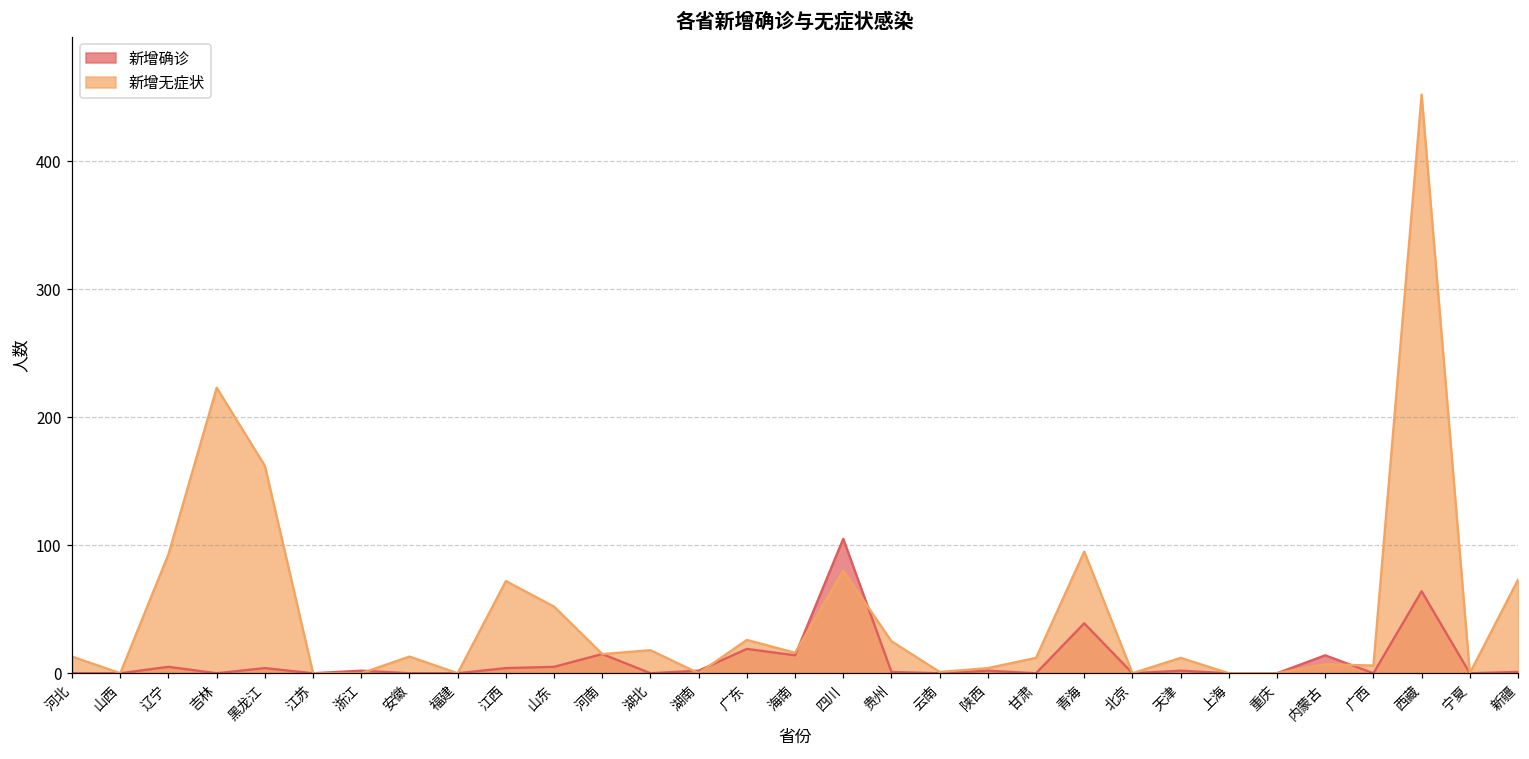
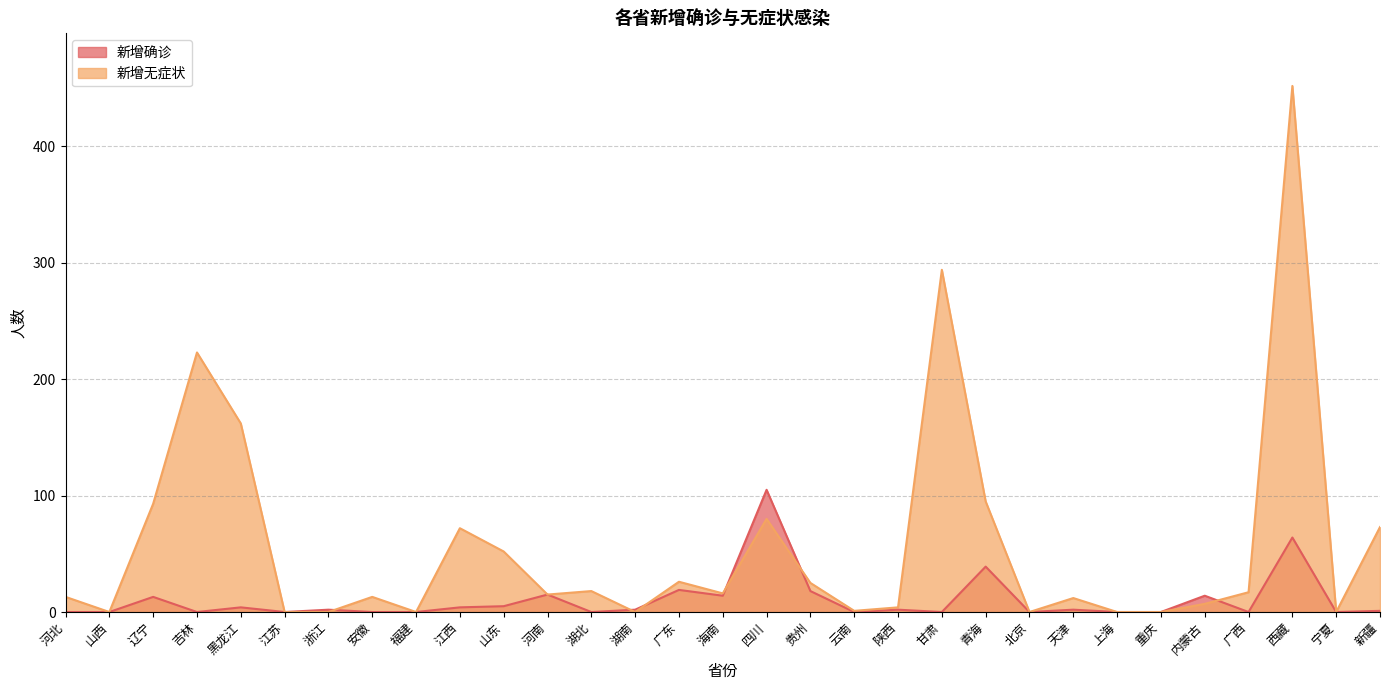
  {
    "新增确诊": {
      "河北": 0,
-     "辽宁": 5,
+     "辽宁": 13,
      "吉林": 0,
      "黑龙江": 4,
      "安徽": 0,
      "江西": 4,
      "山东": 5,
      "湖北": 0,
      "广东": 19,
      "四川": 105,
-     "贵州": 1,
+     "贵州": 18,
      "甘肃": 0,
      "青海": 39,
      "天津": 2,
      "内蒙古": 14,
      "广西": 0,
      "西藏": 64,
      "新疆": 1
    },
    "新增无症状": {
      "河北": 13,
      "辽宁": 93,
      "吉林": 223,
      "黑龙江": 162,
      "安徽": 13,
      "江西": 72,
      "山东": 52,
      "湖北": 18,
      "广东": 26,
      "四川": 80,
      "贵州": 25,
-     "甘肃": 12,
+     "甘肃": 294,
      "青海": 95,
      "天津": 12,
      "内蒙古": 7,
-     "广西": 6,
+     "广西": 17,
      "西藏": 452,
      "新疆": 73
    }
  }
